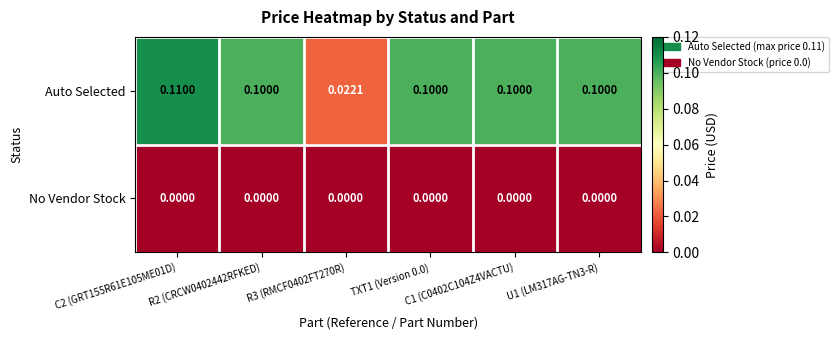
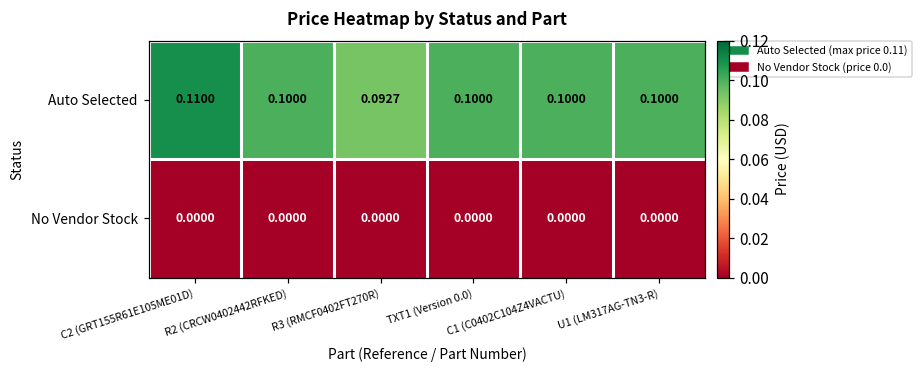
  {
    "Auto Selected": {
      "C2 (GRT155R61E105ME01D)": 0.1100,
      "R2 (CRCW0402442RFKED)": 0.1000,
-     "R3 (RMCF0402FT270R)": 0.0221,
+     "R3 (RMCF0402FT270R)": 0.0927,
      "TXT1 (Version 0.0)": 0.1000,
      "C1 (C0402C104Z4VACTU)": 0.1000,
      "U1 (LM317AG-TN3-R)": 0.1000
    },
    "No Vendor Stock": {
      "C2 (GRT155R61E105ME01D)": 0.0000,
      "R2 (CRCW0402442RFKED)": 0.0000,
      "R3 (RMCF0402FT270R)": 0.0000,
      "TXT1 (Version 0.0)": 0.0000,
      "C1 (C0402C104Z4VACTU)": 0.0000,
      "U1 (LM317AG-TN3-R)": 0.0000
    }
  }
